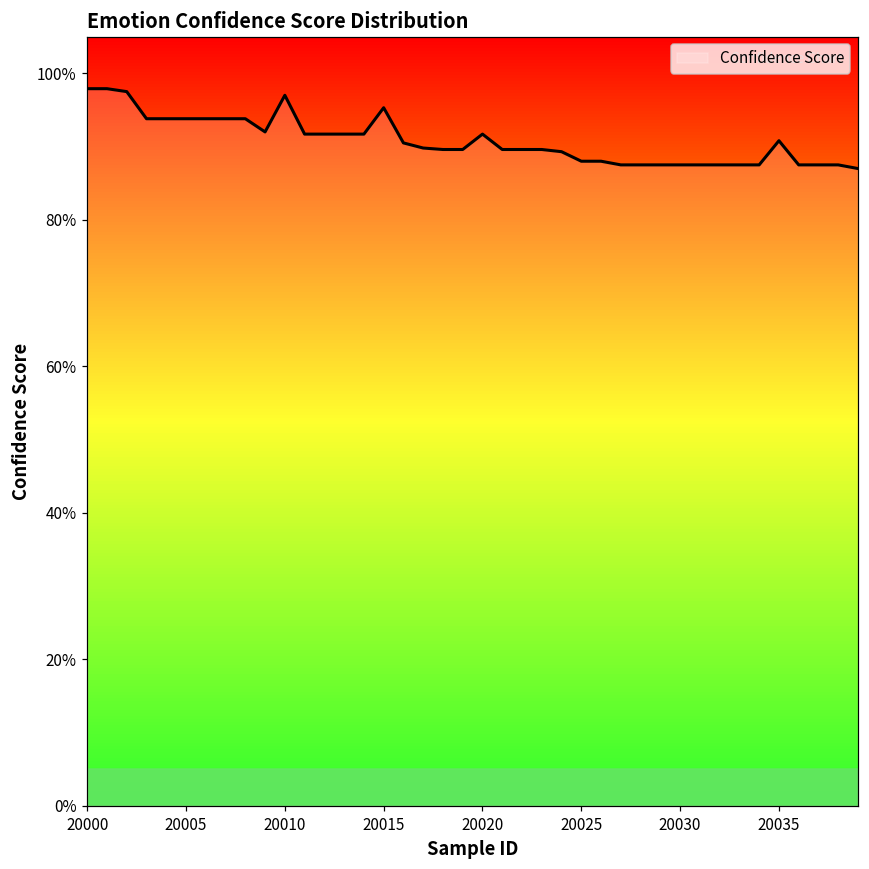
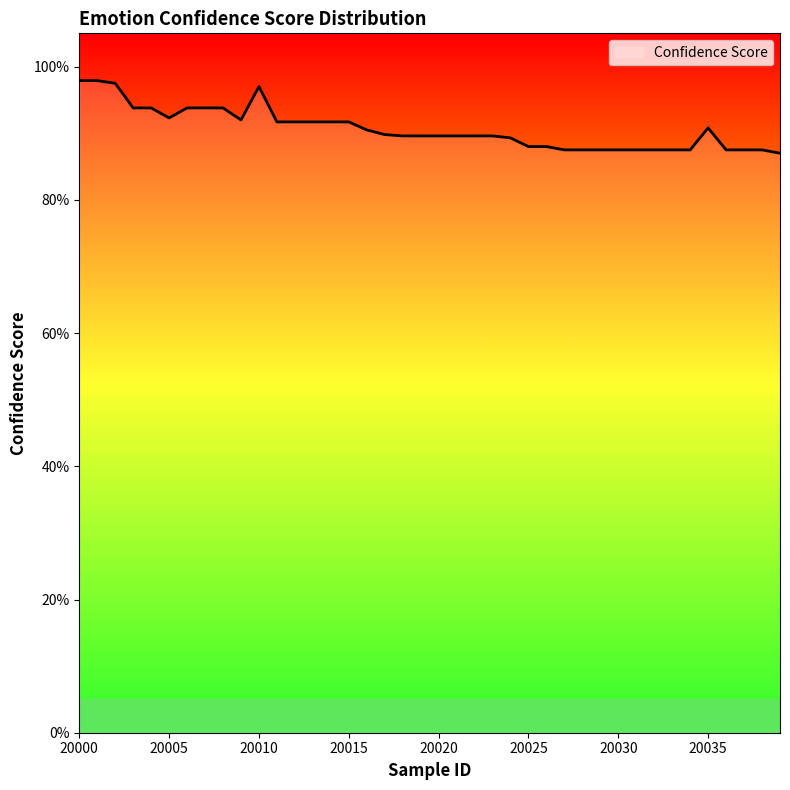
  {
    "20000": "98%",
-   "20005": "94%",
+   "20005": "92%",
    "20010": "97%",
-   "20015": "95%",
-   "20020": "92%",
+   "20015": "92%",
+   "20020": "90%",
    "20025": "88%",
    "20030": "88%",
    "20035": "91%"
  }
